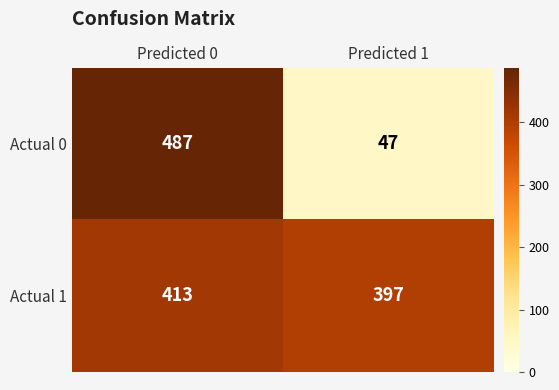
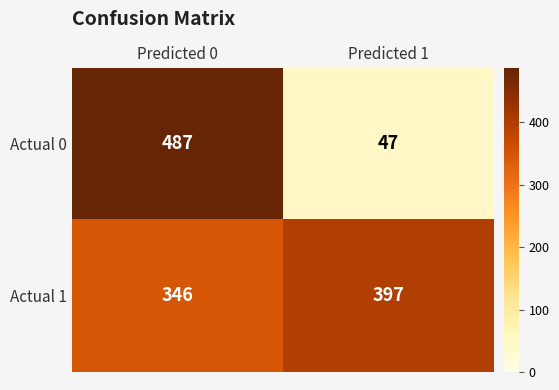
  {
    "Actual 0": {
      "Predicted 0": 487,
      "Predicted 1": 47
    },
    "Actual 1": {
-     "Predicted 0": 413,
+     "Predicted 0": 346,
      "Predicted 1": 397
    }
  }
